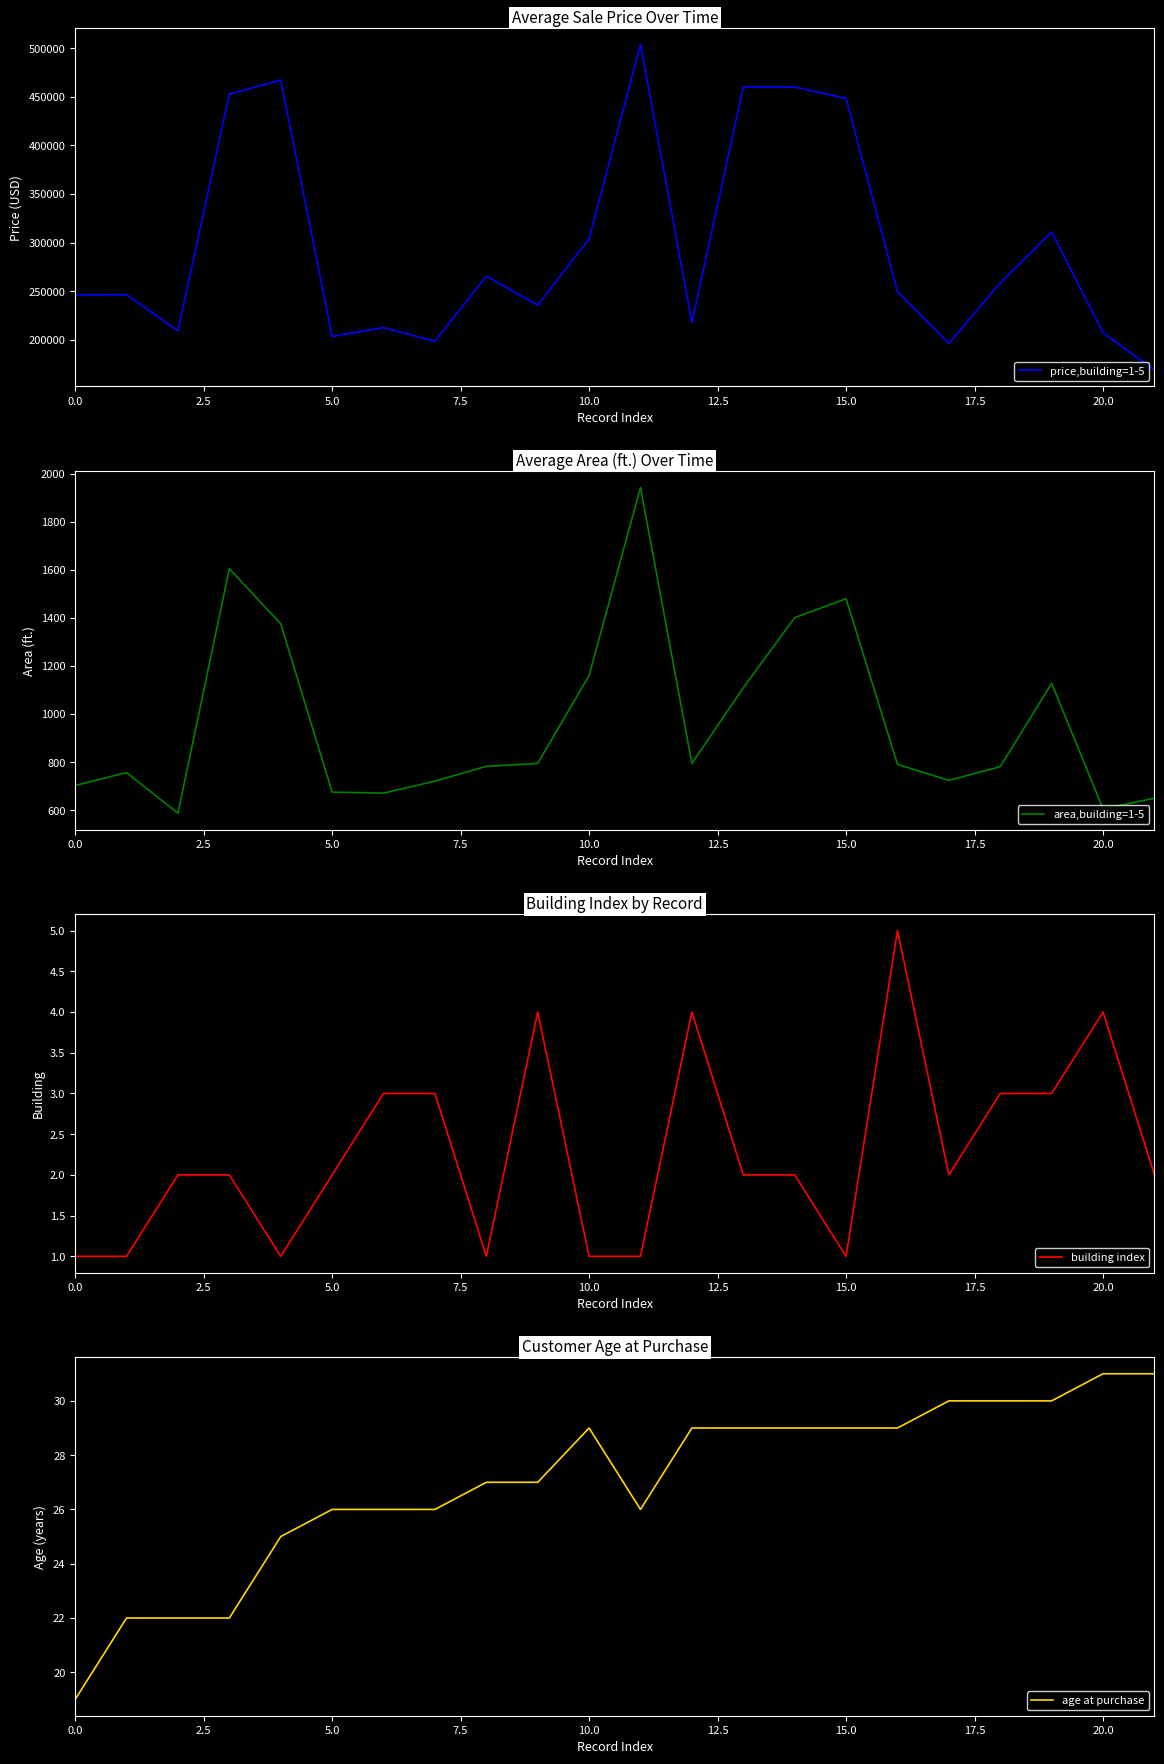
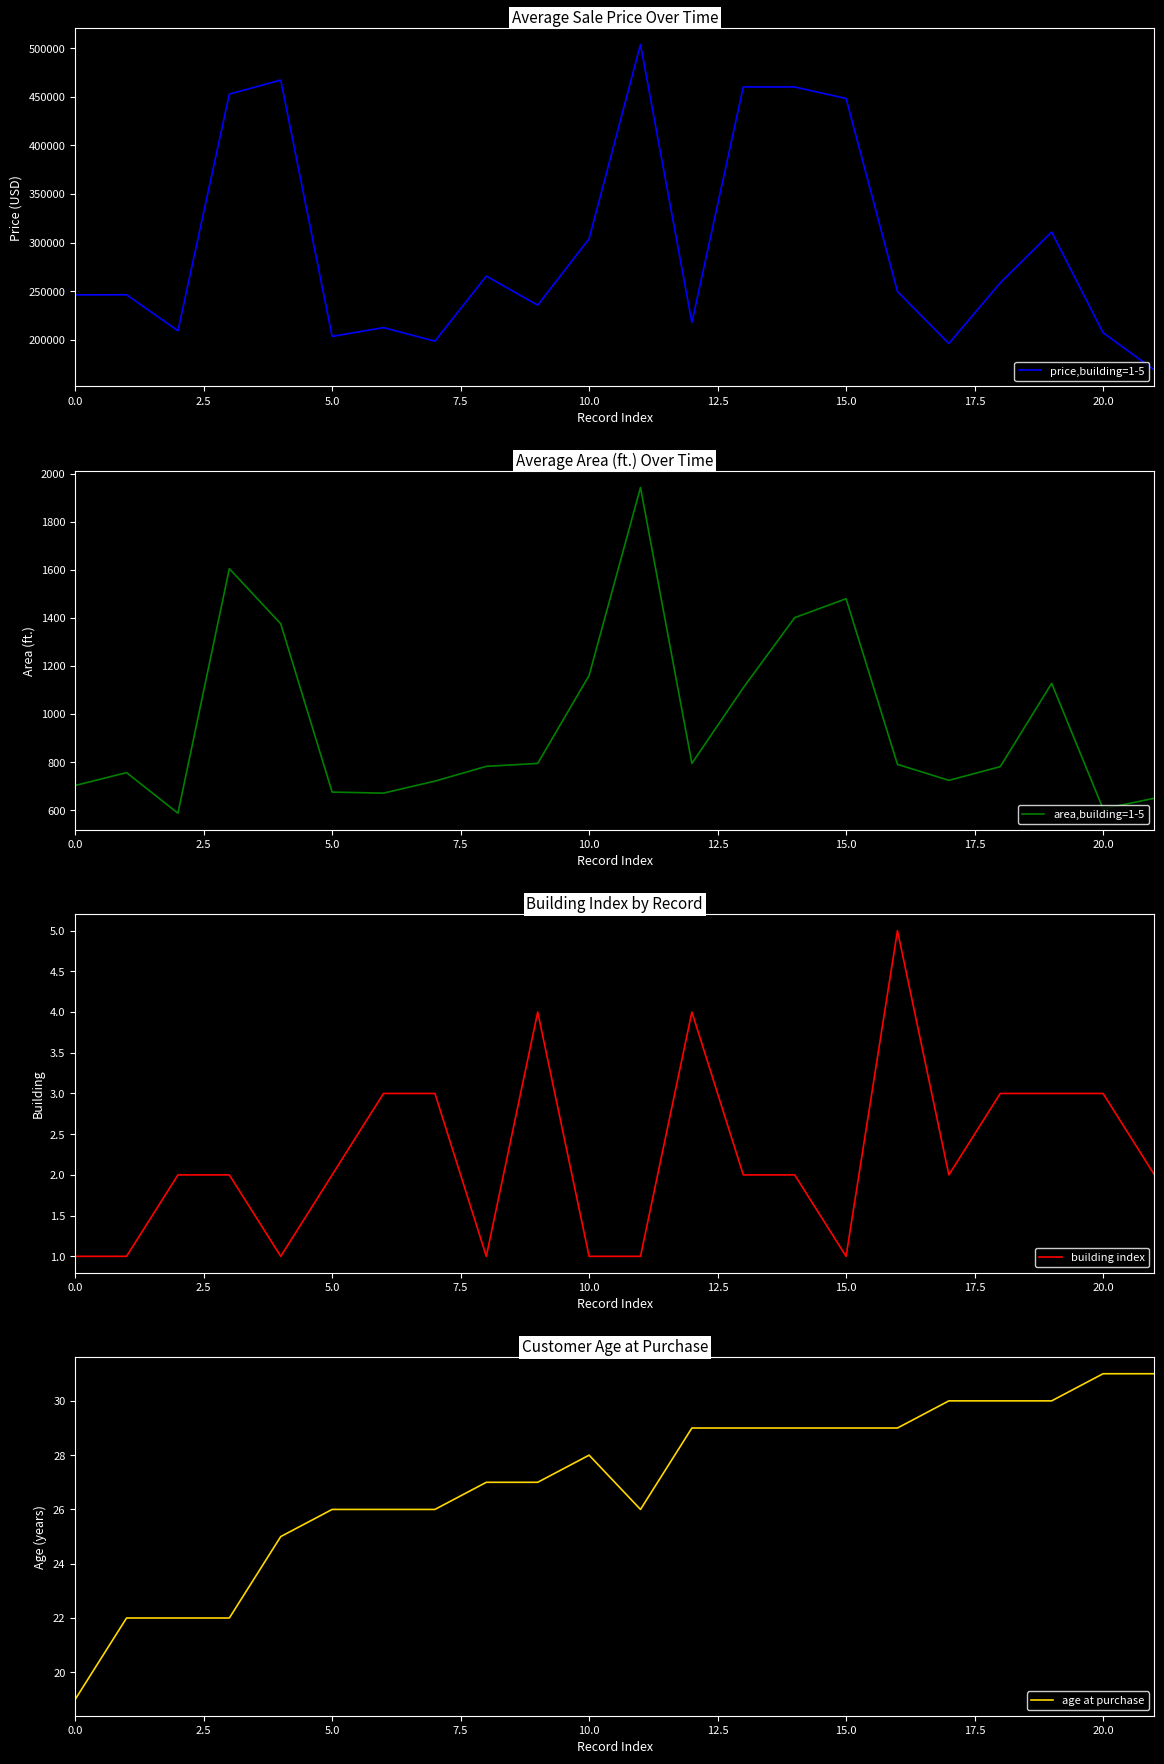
  {
    "Average Sale Price Over Time": {
      "0.0": 250000,
      "5.0": 200000,
      "10.0": 300000,
      "15.0": 450000,
      "20.0": 210000
    },
    "Average Area (ft.) Over Time": {
      "0.0": 700,
      "5.0": 680,
      "10.0": 1160,
      "15.0": 1480
    },
    "Building Index by Record": {
      "0.0": 1,
      "5.0": 2,
      "10.0": 1,
      "15.0": 1,
-     "20.0": 4
+     "20.0": 3
    },
    "Customer Age at Purchase": {
      "0.0": 19,
      "5.0": 26,
-     "10.0": 29,
+     "10.0": 28,
      "15.0": 29,
      "20.0": 31
    }
  }
